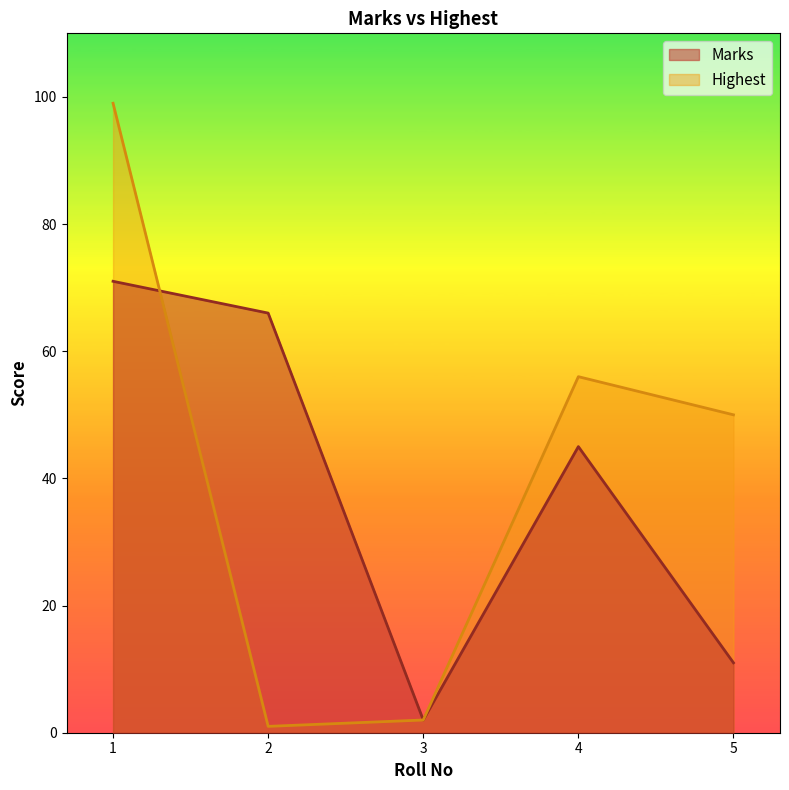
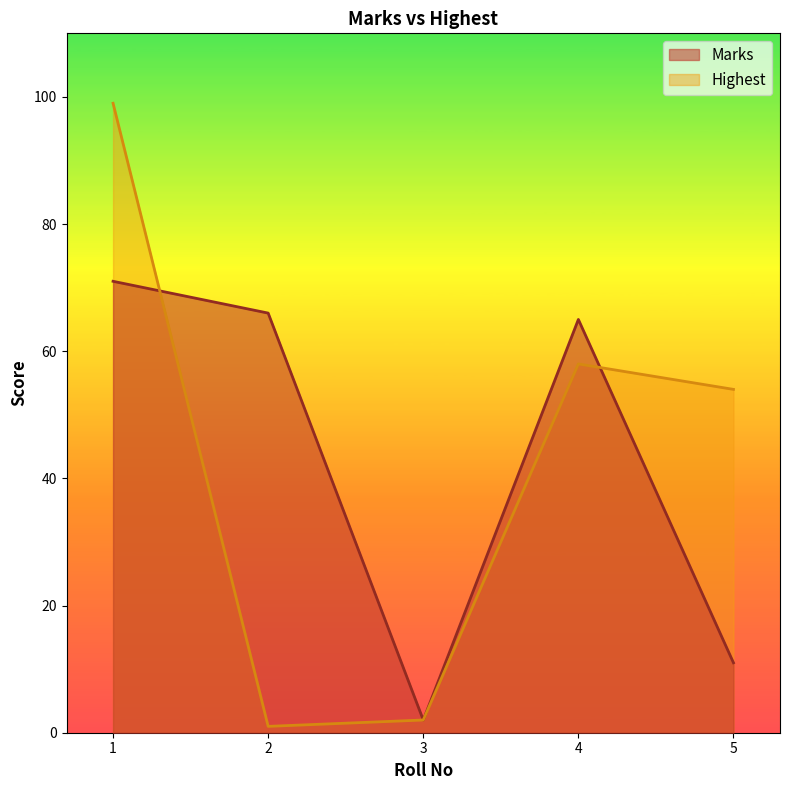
  {
    "Marks": {
      "1": 71,
      "2": 66,
-     "4": 45,
+     "4": 65,
      "5": 11
    },
    "Highest": {
      "1": 99,
      "2": 1,
-     "4": 56,
-     "5": 50
+     "4": 58,
+     "5": 54
    }
  }
